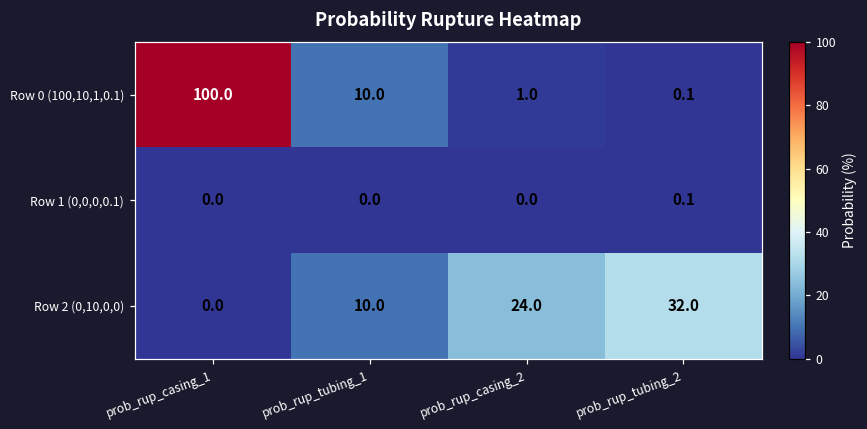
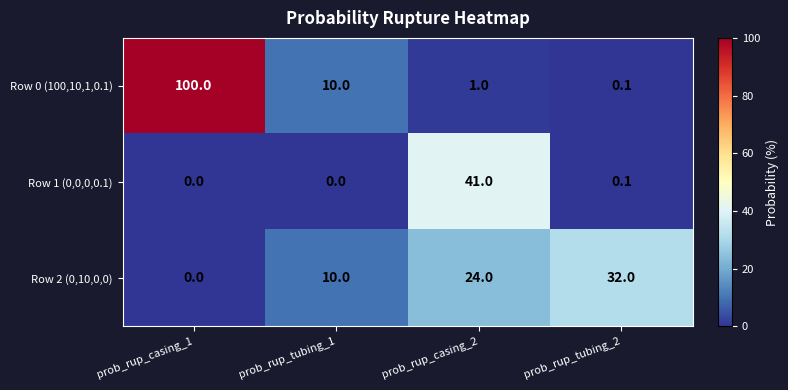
  {
    "Row 0 (100,10,1,0.1)": {
      "prob_rup_casing_1": 100.0,
      "prob_rup_tubing_1": 10.0,
      "prob_rup_casing_2": 1.0,
      "prob_rup_tubing_2": 0.1
    },
    "Row 1 (0,0,0,0.1)": {
      "prob_rup_casing_1": 0.0,
      "prob_rup_tubing_1": 0.0,
-     "prob_rup_casing_2": 0.0,
+     "prob_rup_casing_2": 41.0,
      "prob_rup_tubing_2": 0.1
    },
    "Row 2 (0,10,0,0)": {
      "prob_rup_casing_1": 0.0,
      "prob_rup_tubing_1": 10.0,
      "prob_rup_casing_2": 24.0,
      "prob_rup_tubing_2": 32.0
    }
  }
